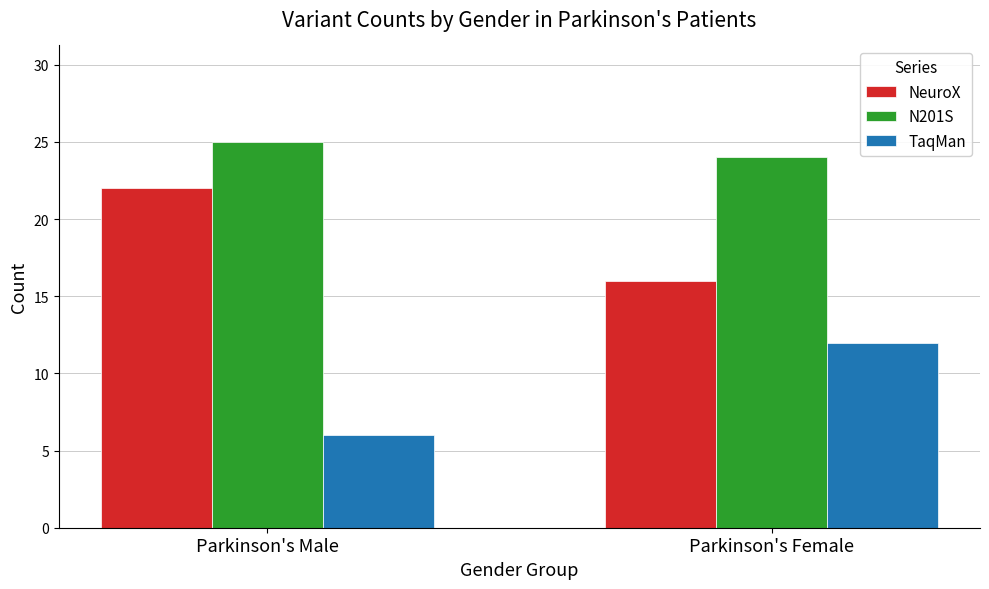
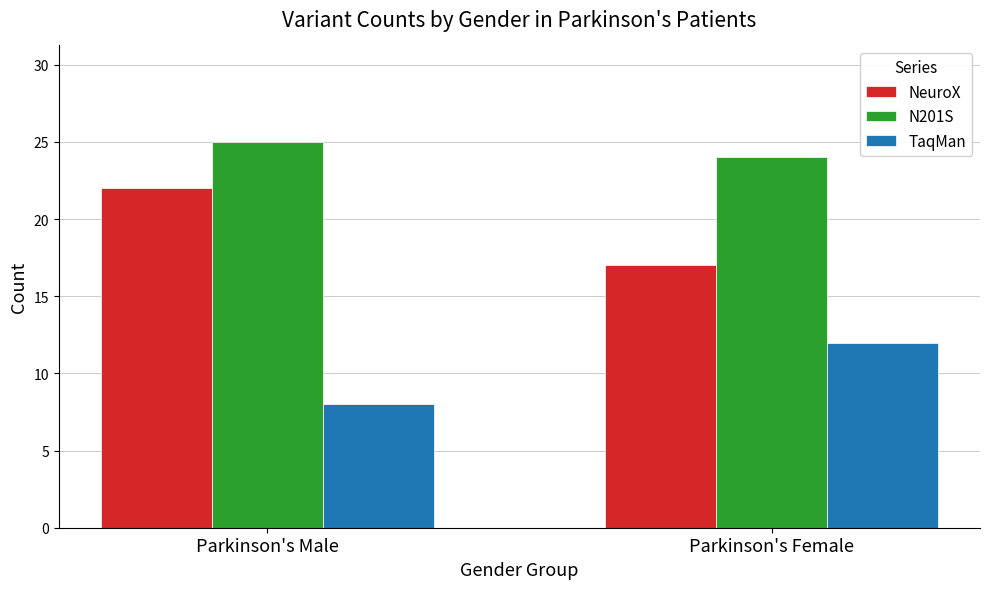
  {
    "NeuroX": {
      "Parkinson's Male": 22,
-     "Parkinson's Female": 16
+     "Parkinson's Female": 17
    },
    "N201S": {
      "Parkinson's Male": 25,
      "Parkinson's Female": 24
    },
    "TaqMan": {
-     "Parkinson's Male": 6,
+     "Parkinson's Male": 8,
      "Parkinson's Female": 12
    }
  }
